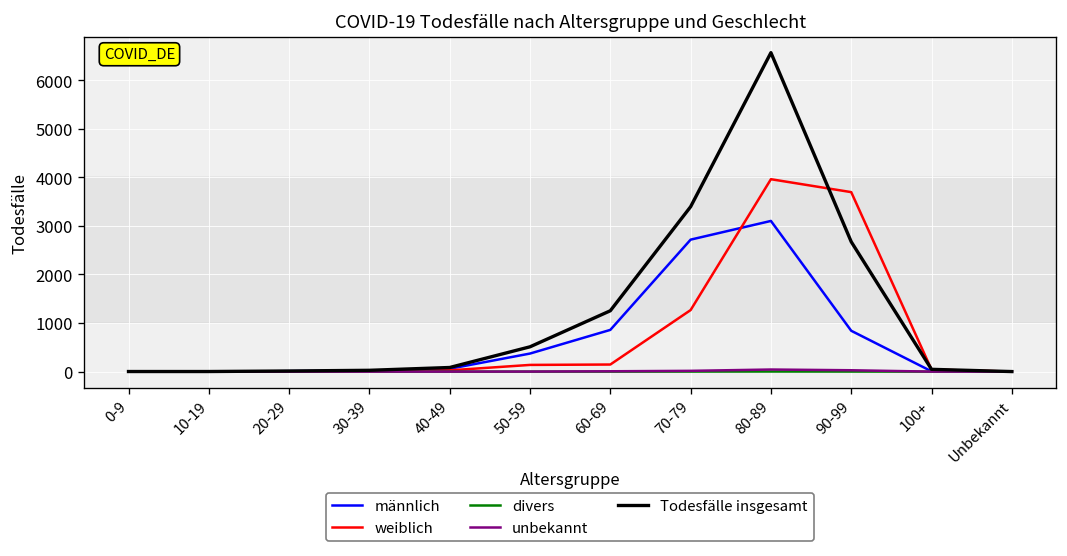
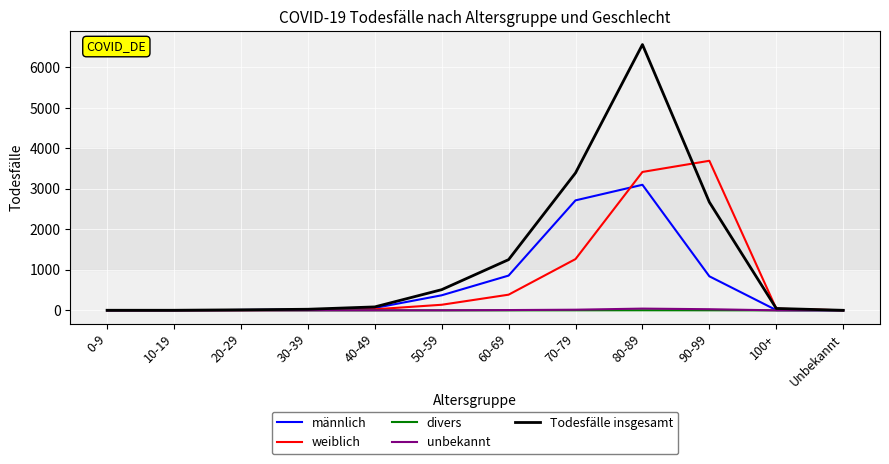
  {
    "männlich": {
      "50-59": 400,
      "60-69": 900,
      "70-79": 2700,
      "80-89": 3100,
      "90-99": 800
    },
    "weiblich": {
      "50-59": 100,
-     "60-69": 100,
+     "60-69": 400,
      "70-79": 1300,
-     "80-89": 4000,
+     "80-89": 3400,
      "90-99": 3700
    },
    "Todesfälle insgesamt": {
      "50-59": 500,
      "60-69": 1300,
      "70-79": 3400,
      "80-89": 6600,
      "90-99": 2700
    }
  }
